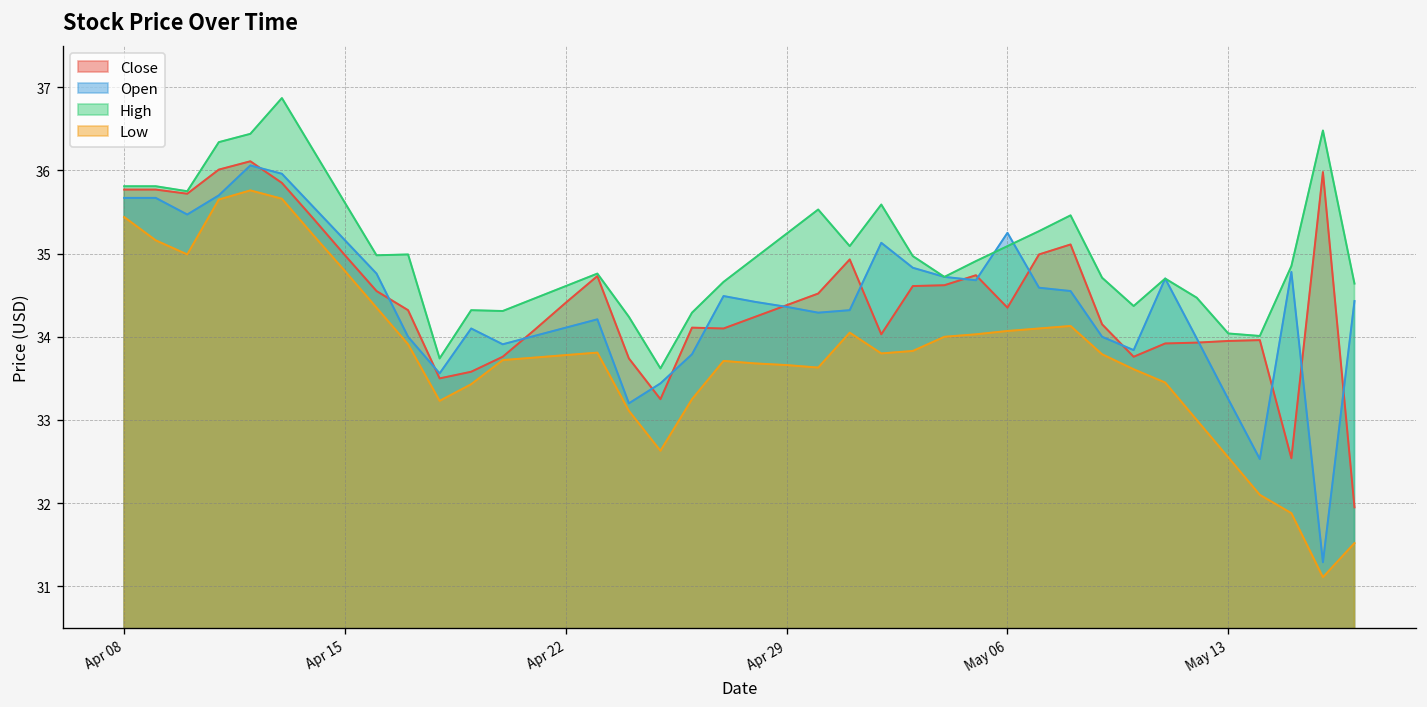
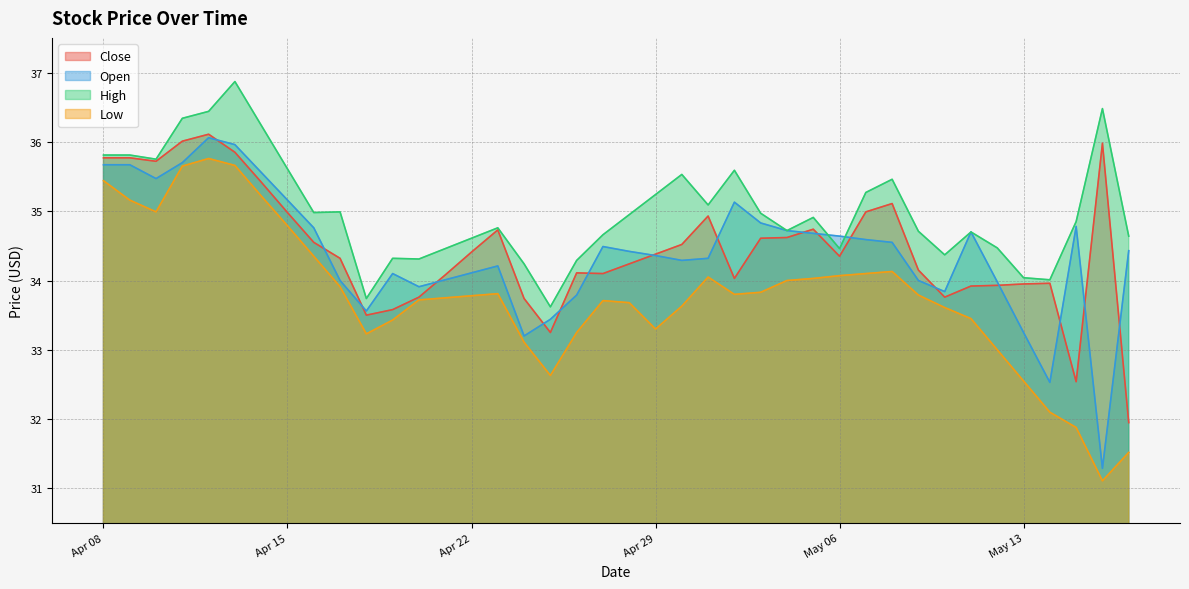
  {
    "Close": {
      "Apr 08": 35.8,
      "Apr 15": 35.0,
      "Apr 22": 34.4,
      "May 06": 34.4,
      "May 13": 34.0
    },
    "Open": {
      "Apr 08": 35.7,
      "Apr 15": 35.2,
      "Apr 22": 34.1,
-     "May 06": 35.3,
+     "May 06": 34.6,
      "May 13": 33.3
    },
    "High": {
      "Apr 08": 35.8,
      "Apr 15": 35.6,
      "Apr 22": 34.6,
      "Apr 29": 35.2,
-     "May 06": 35.1,
+     "May 06": 34.5,
      "May 13": 34.0
    },
    "Low": {
      "Apr 08": 35.4,
      "Apr 15": 34.8,
      "Apr 22": 33.8,
-     "Apr 29": 33.7,
+     "Apr 29": 33.3,
      "May 06": 34.1,
      "May 13": 32.6
    }
  }
